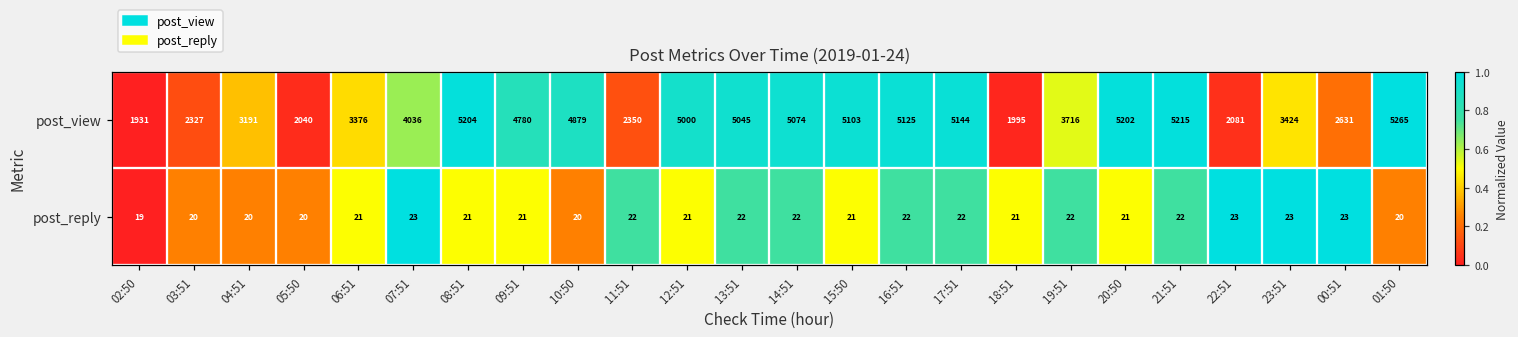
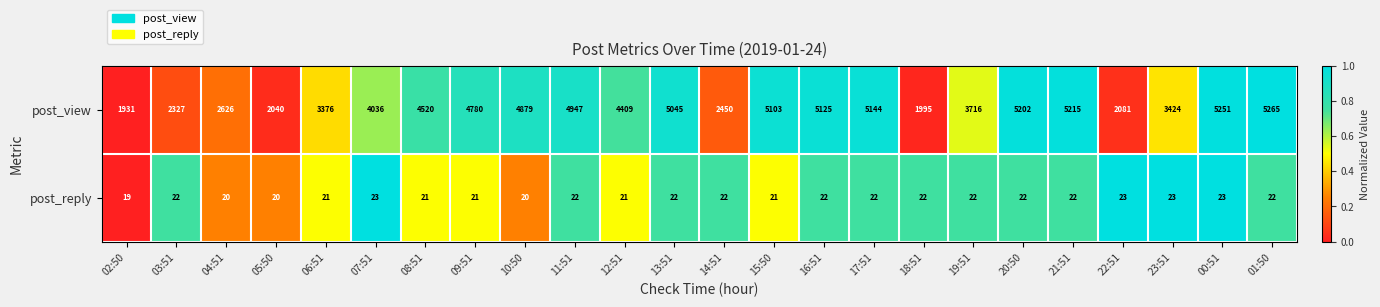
  {
    "post_view": {
      "02:50": 1931,
      "03:51": 2327,
-     "04:51": 3191,
+     "04:51": 2626,
      "05:50": 2040,
      "06:51": 3376,
      "07:51": 4036,
-     "08:51": 5204,
+     "08:51": 4520,
      "09:51": 4780,
      "10:50": 4879,
-     "11:51": 2350,
-     "12:51": 5000,
+     "11:51": 4947,
+     "12:51": 4409,
      "13:51": 5045,
-     "14:51": 5074,
+     "14:51": 2450,
      "15:50": 5103,
      "16:51": 5125,
      "17:51": 5144,
      "18:51": 1995,
      "19:51": 3716,
      "20:50": 5202,
      "21:51": 5215,
      "22:51": 2081,
      "23:51": 3424,
-     "00:51": 2631,
+     "00:51": 5251,
      "01:50": 5265
    },
    "post_reply": {
      "02:50": 19,
-     "03:51": 20,
+     "03:51": 22,
      "04:51": 20,
      "05:50": 20,
      "06:51": 21,
      "07:51": 23,
      "08:51": 21,
      "09:51": 21,
      "10:50": 20,
      "11:51": 22,
      "12:51": 21,
      "13:51": 22,
      "14:51": 22,
      "15:50": 21,
      "16:51": 22,
      "17:51": 22,
-     "18:51": 21,
+     "18:51": 22,
      "19:51": 22,
-     "20:50": 21,
+     "20:50": 22,
      "21:51": 22,
      "22:51": 23,
      "23:51": 23,
      "00:51": 23,
-     "01:50": 20
+     "01:50": 22
    }
  }
